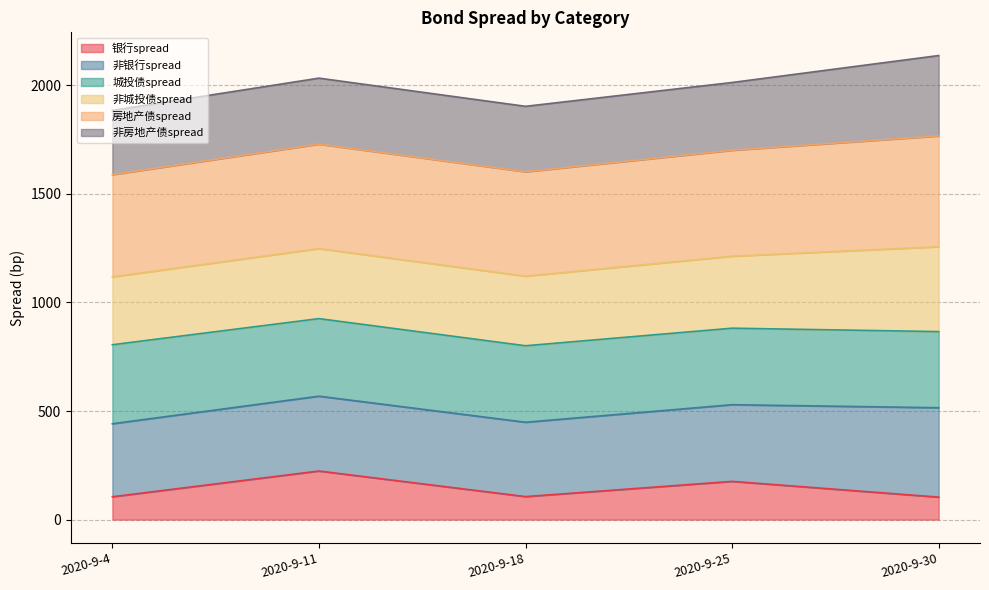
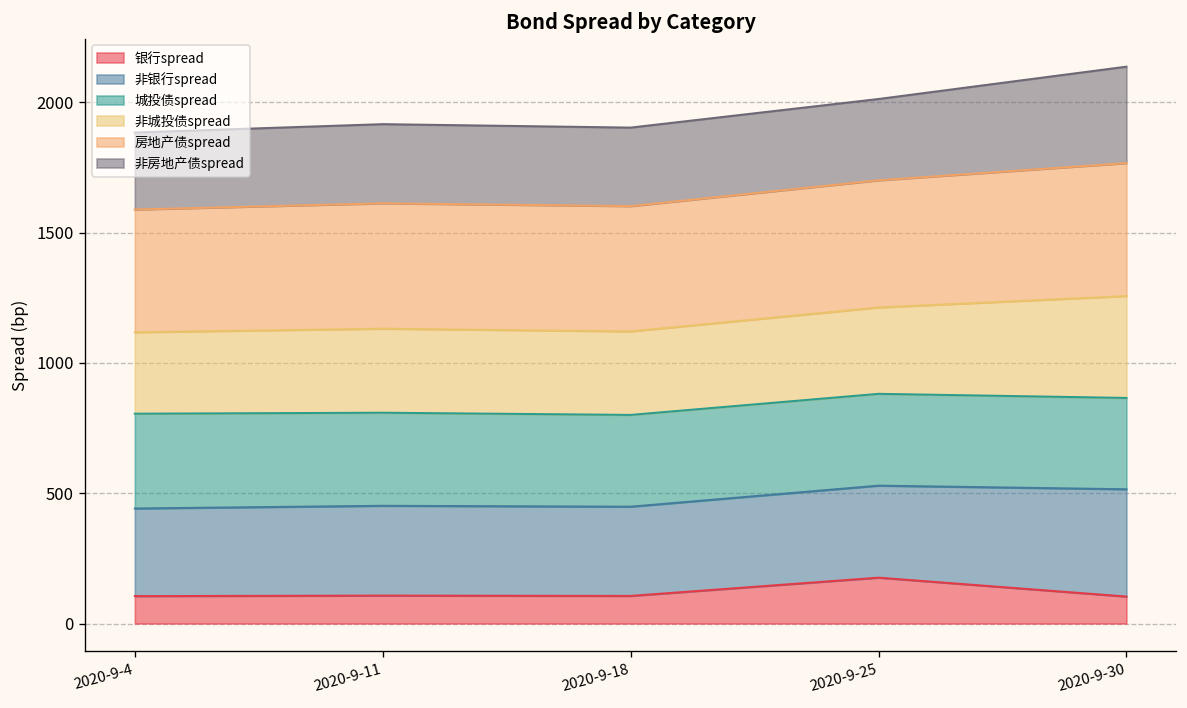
  {
    "银行spread": {
      "2020-9-4": 110,
-     "2020-9-11": 220,
+     "2020-9-11": 110,
      "2020-9-18": 110,
      "2020-9-25": 180,
      "2020-9-30": 100
    }
  }
